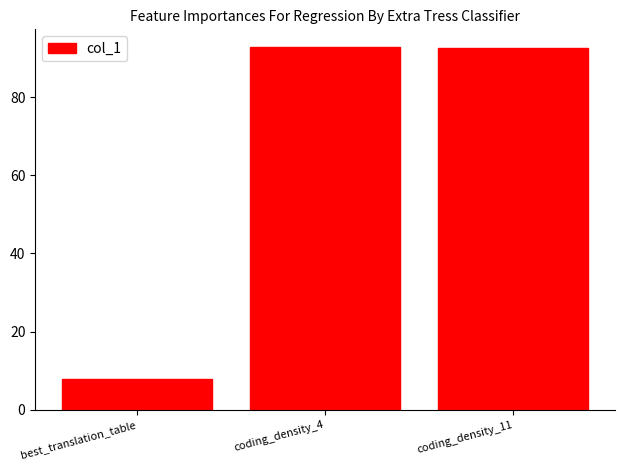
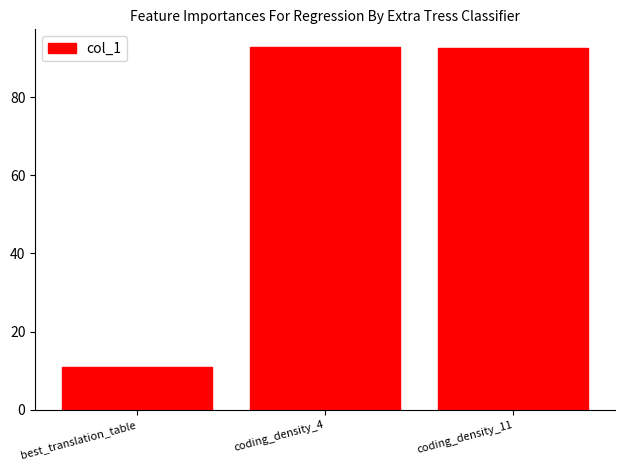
  {
-   "best_translation_table": 8,
+   "best_translation_table": 11,
    "coding_density_4": 93,
    "coding_density_11": 93
  }
